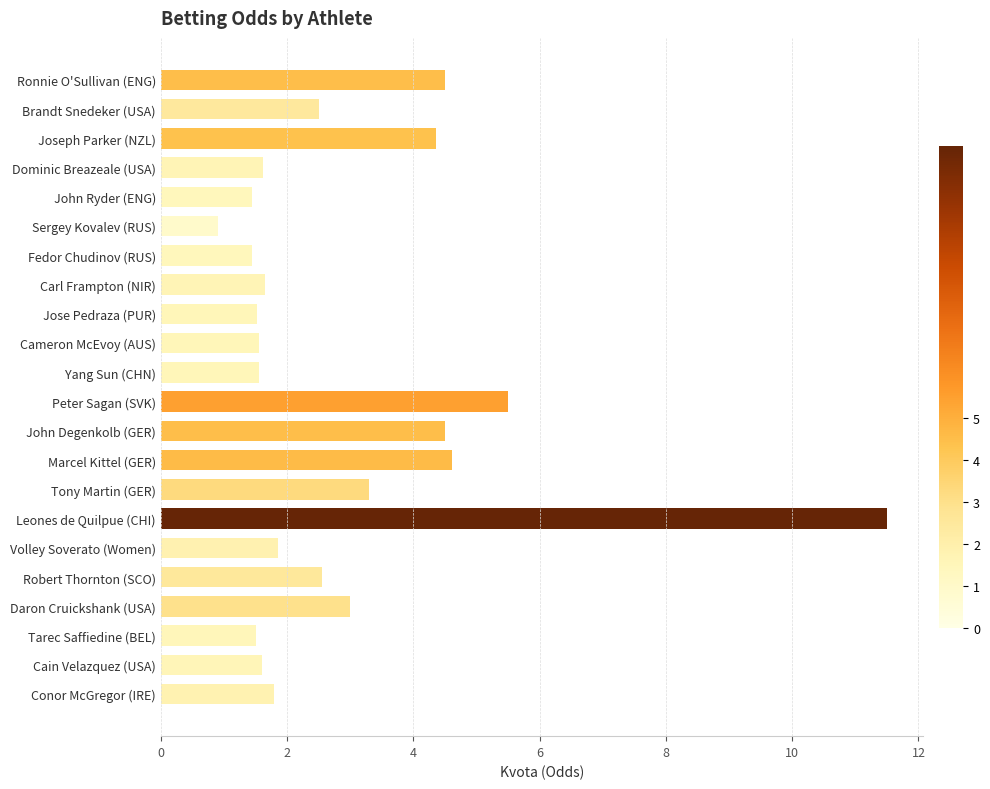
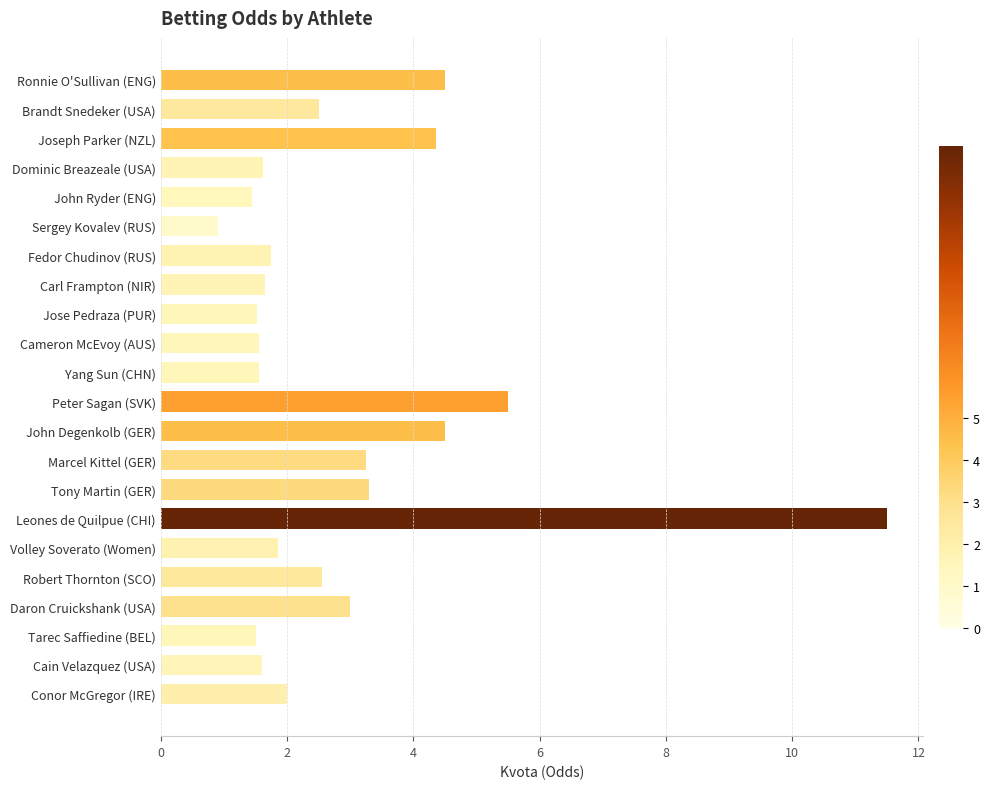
  {
    "Ronnie O'Sullivan (ENG)": 4.5,
    "Brandt Snedeker (USA)": 2.5,
    "Joseph Parker (NZL)": 4.4,
    "Dominic Breazeale (USA)": 1.6,
    "John Ryder (ENG)": 1.4,
    "Sergey Kovalev (RUS)": 0.9,
-   "Fedor Chudinov (RUS)": 1.4,
+   "Fedor Chudinov (RUS)": 1.7,
    "Carl Frampton (NIR)": 1.7,
    "Jose Pedraza (PUR)": 1.5,
    "Cameron McEvoy (AUS)": 1.6,
    "Yang Sun (CHN)": 1.6,
    "Peter Sagan (SVK)": 5.5,
    "John Degenkolb (GER)": 4.5,
-   "Marcel Kittel (GER)": 4.6,
+   "Marcel Kittel (GER)": 3.3,
    "Tony Martin (GER)": 3.3,
    "Leones de Quilpue (CHI)": 11.5,
    "Volley Soverato (Women)": 1.9,
    "Robert Thornton (SCO)": 2.6,
    "Daron Cruickshank (USA)": 3.0,
    "Tarec Saffiedine (BEL)": 1.5,
    "Cain Velazquez (USA)": 1.6,
-   "Conor McGregor (IRE)": 1.8
+   "Conor McGregor (IRE)": 2.0
  }
